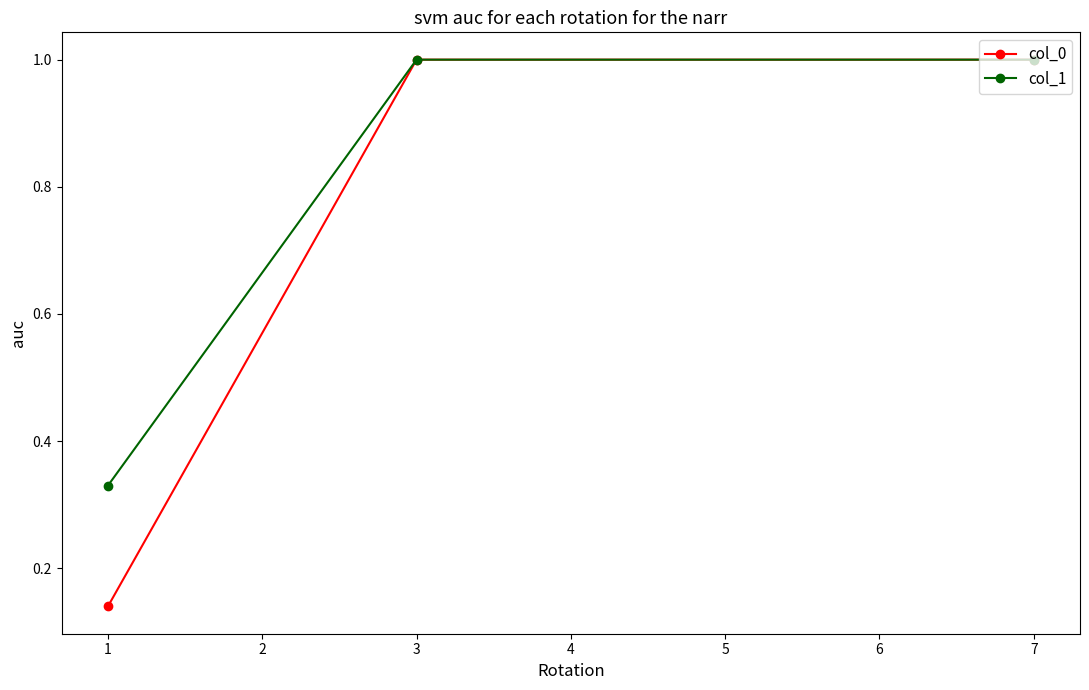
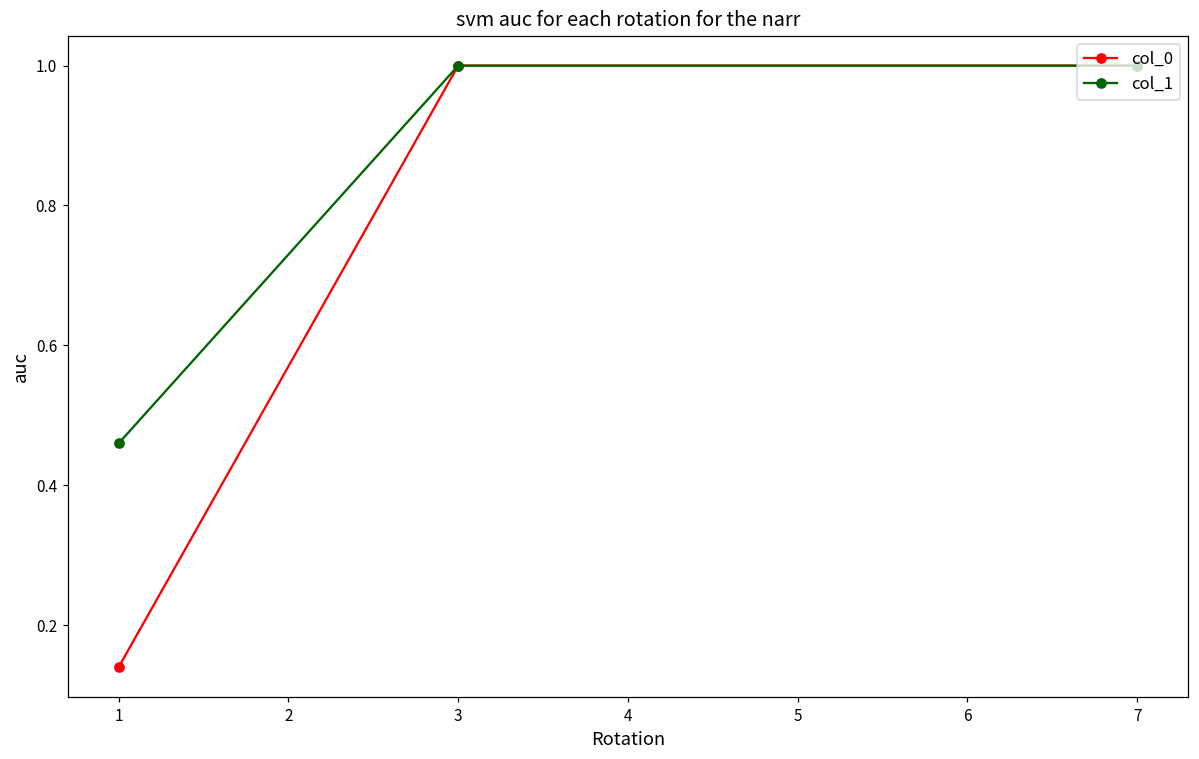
  {
    "col_0": {
      "1": 0.14
    },
    "col_1": {
-     "1": 0.33
+     "1": 0.46
    }
  }
